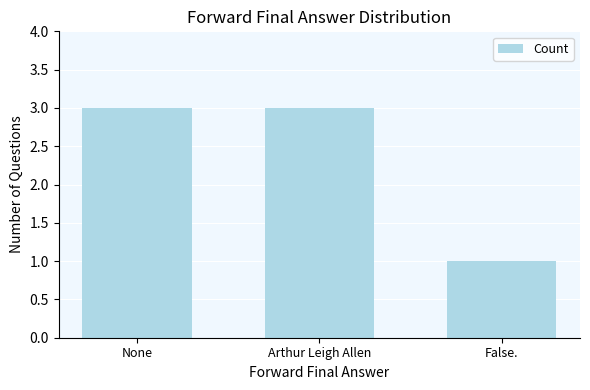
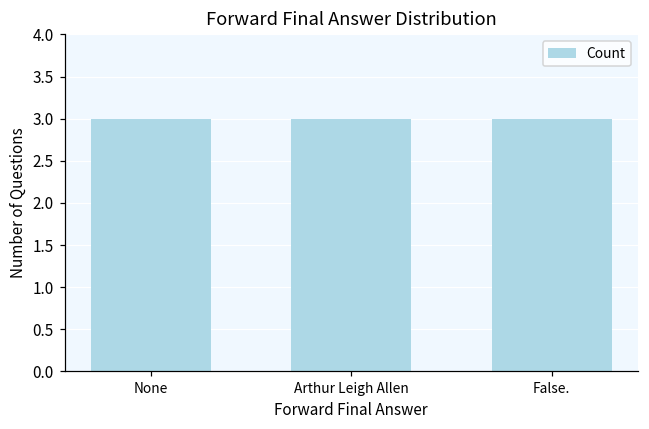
  {
    "None": 3,
    "Arthur Leigh Allen": 3,
-   "False.": 1
+   "False.": 3
  }
